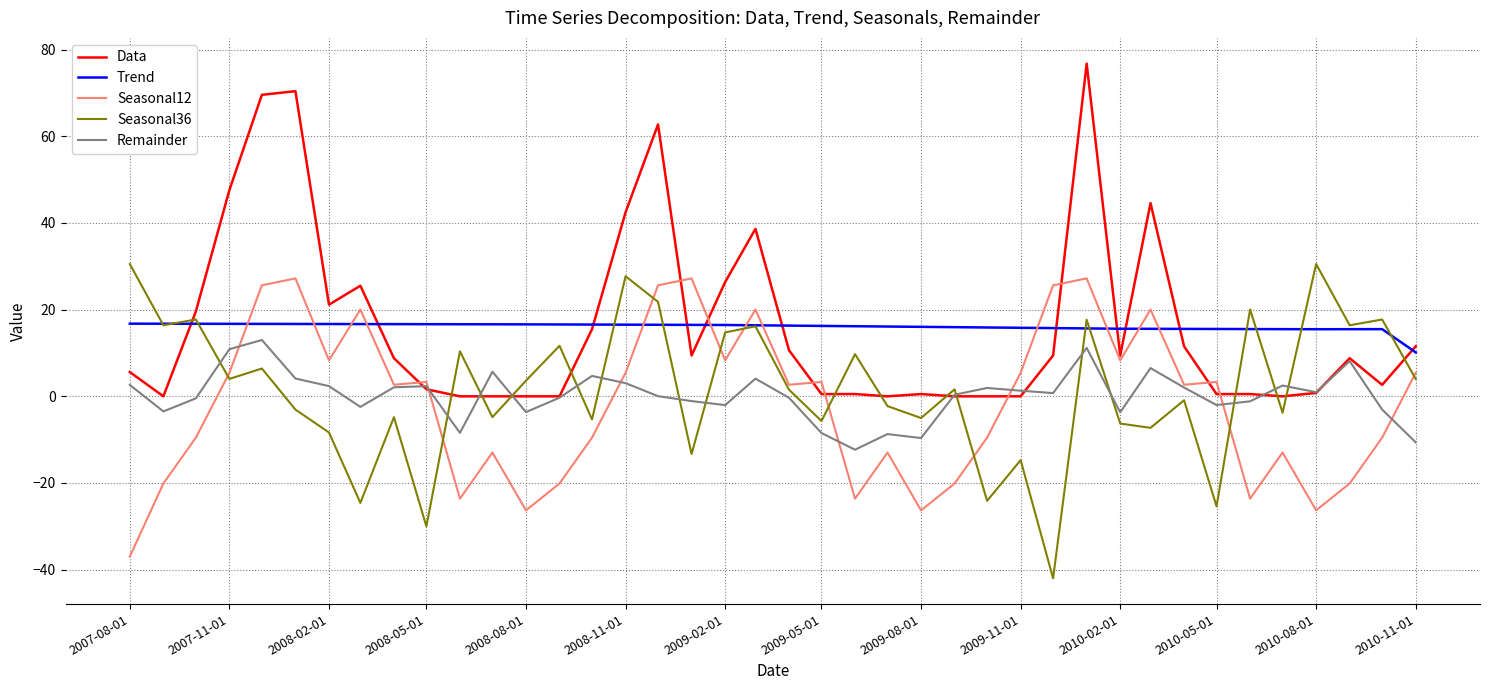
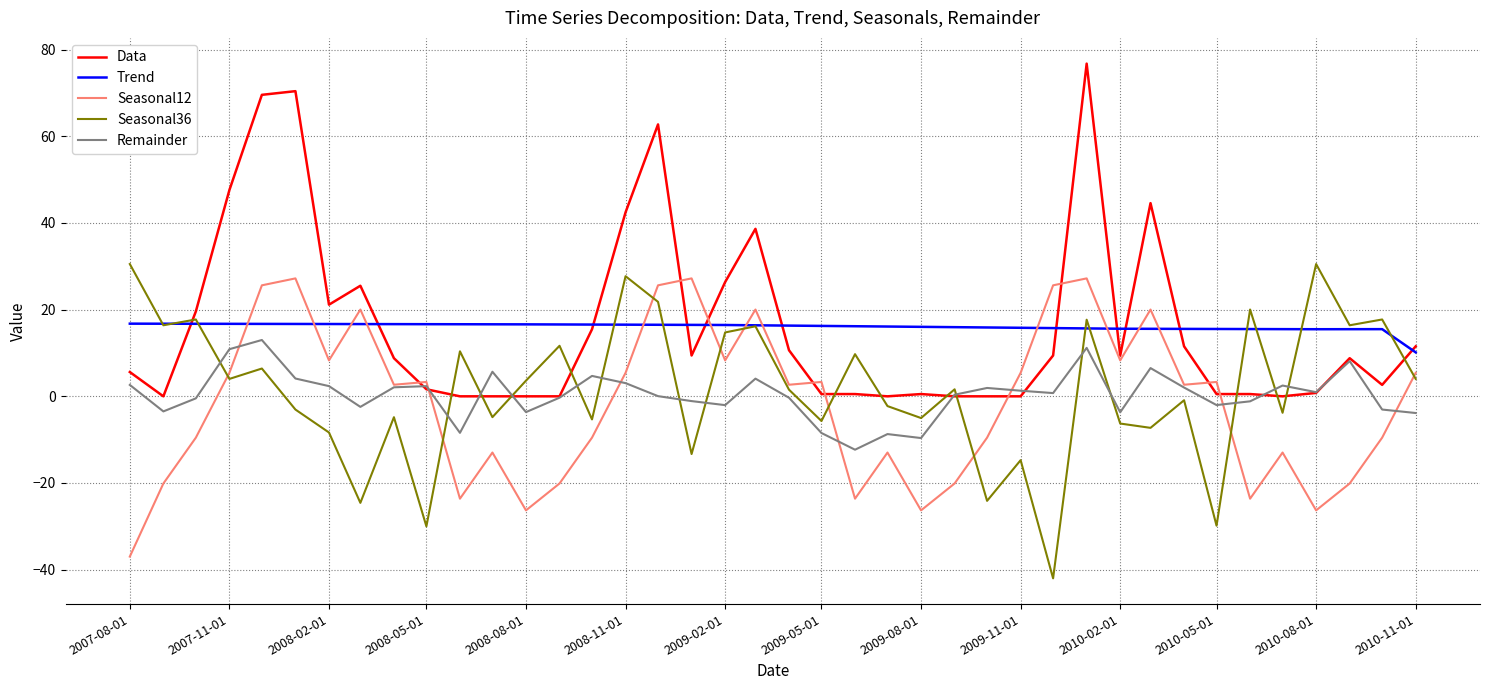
  {
    "Data": {
      "2007-08-01": 6,
      "2007-11-01": 48,
      "2008-02-01": 21,
      "2008-05-01": 2,
      "2008-08-01": 0,
      "2008-11-01": 42,
      "2009-02-01": 26,
      "2009-05-01": 1,
      "2009-08-01": 1,
      "2009-11-01": 0,
      "2010-02-01": 9,
      "2010-05-01": 1,
      "2010-11-01": 12
    },
    "Trend": {
      "2007-08-01": 17,
      "2007-11-01": 17,
      "2008-02-01": 17,
      "2008-05-01": 17,
      "2008-08-01": 17,
      "2008-11-01": 17,
      "2009-02-01": 16,
      "2009-05-01": 16,
      "2009-08-01": 16,
      "2009-11-01": 16,
      "2010-02-01": 16,
      "2010-05-01": 16,
      "2010-08-01": 15,
      "2010-11-01": 10
    },
    "Seasonal12": {
      "2007-08-01": -37,
      "2007-11-01": 5,
      "2008-02-01": 8,
      "2008-05-01": 3,
      "2008-08-01": -26,
      "2008-11-01": 5,
      "2009-02-01": 8,
      "2009-05-01": 3,
      "2009-08-01": -26,
      "2009-11-01": 5,
      "2010-02-01": 8,
      "2010-05-01": 3,
      "2010-08-01": -26,
      "2010-11-01": 5
    },
    "Seasonal36": {
      "2007-08-01": 31,
      "2007-11-01": 4,
      "2008-02-01": -8,
      "2008-05-01": -30,
      "2008-08-01": 4,
      "2008-11-01": 28,
      "2009-02-01": 15,
      "2009-05-01": -6,
      "2009-08-01": -5,
      "2009-11-01": -15,
      "2010-02-01": -6,
-     "2010-05-01": -25,
+     "2010-05-01": -30,
      "2010-08-01": 31,
      "2010-11-01": 4
    },
    "Remainder": {
      "2007-08-01": 3,
      "2007-11-01": 11,
      "2008-02-01": 2,
      "2008-05-01": 2,
      "2008-08-01": -4,
      "2008-11-01": 3,
      "2009-02-01": -2,
      "2009-05-01": -8,
      "2009-08-01": -10,
      "2009-11-01": 1,
      "2010-02-01": -4,
      "2010-05-01": -2,
-     "2010-11-01": -11
+     "2010-11-01": -4
    }
  }
